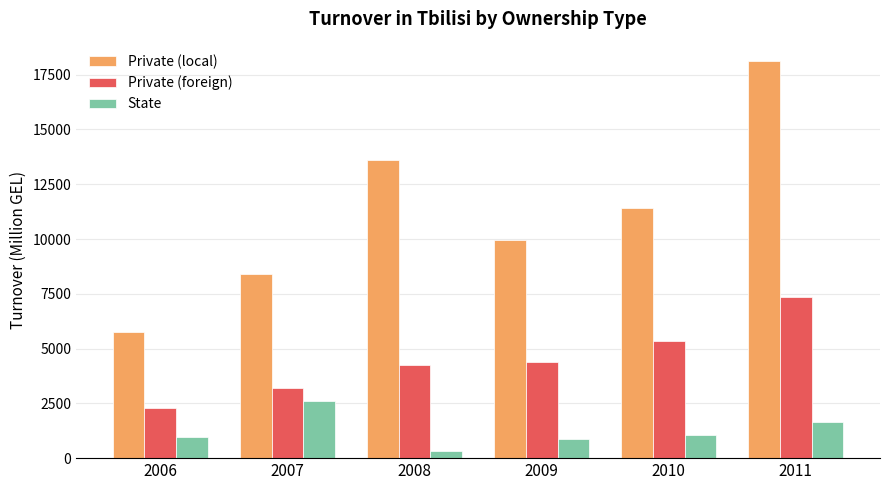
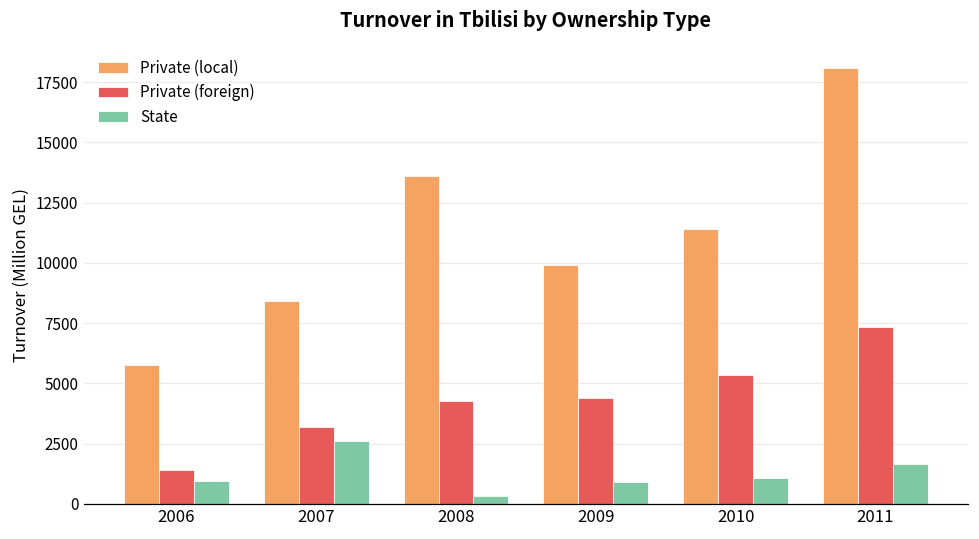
  {
    "Private (local)": {
      "2006": 5800,
      "2007": 8400,
      "2008": 13600,
      "2009": 9900,
      "2010": 11400,
      "2011": 18100
    },
    "Private (foreign)": {
-     "2006": 2300,
+     "2006": 1400,
      "2007": 3200,
      "2008": 4300,
      "2009": 4400,
      "2010": 5400,
      "2011": 7300
    },
    "State": {
      "2006": 900,
      "2007": 2600,
      "2008": 300,
      "2009": 900,
      "2010": 1100,
      "2011": 1600
    }
  }
